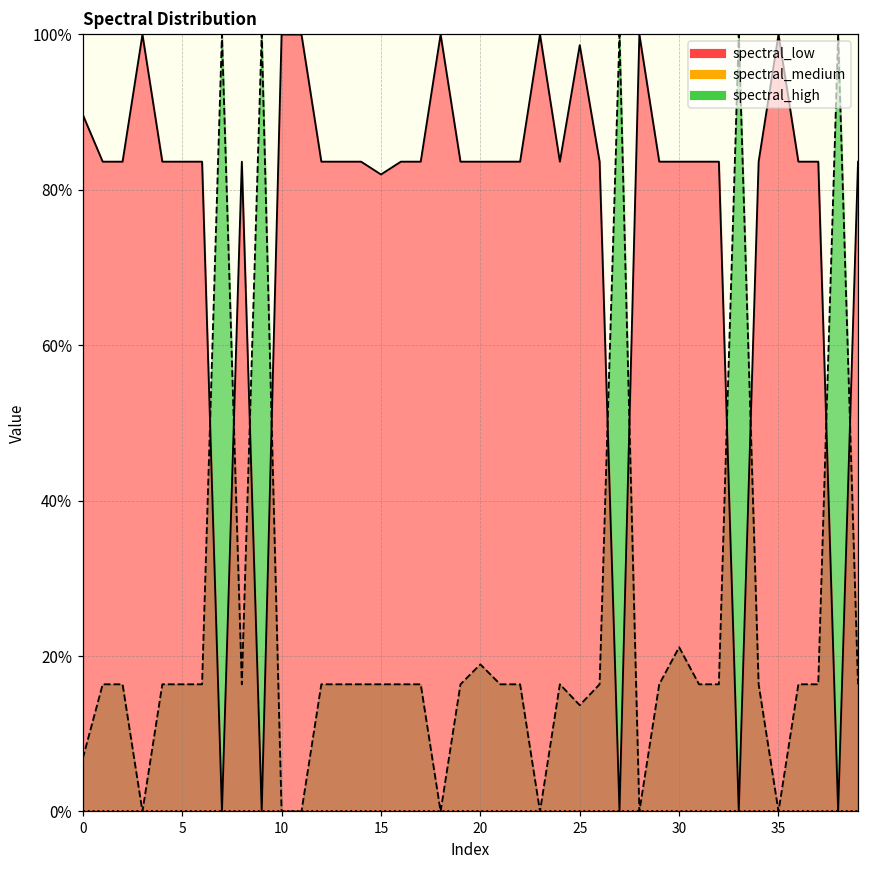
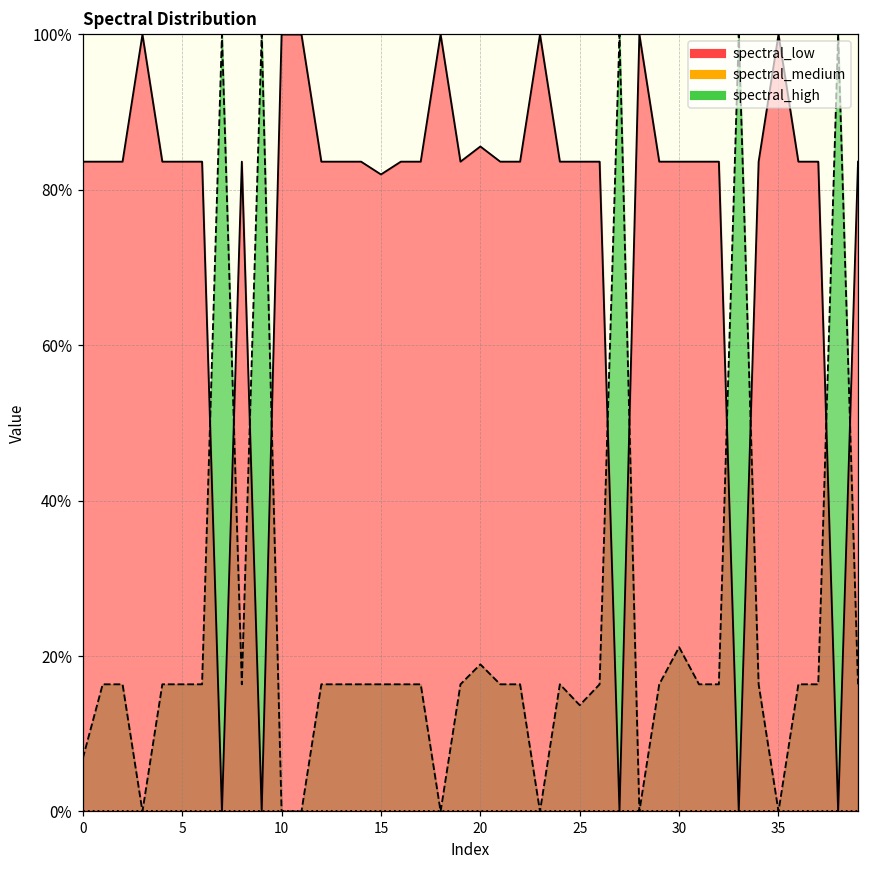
  {
    "spectral_high": {
      "0": "7%",
      "5": "16%",
      "15": "16%",
      "20": "19%",
      "25": "14%",
      "30": "21%"
    },
    "spectral_medium": {
      "0": "0%",
      "5": "0%",
      "15": "0%",
      "20": "0%",
      "25": "0%",
      "30": "0%"
    },
    "spectral_low": {
-     "0": "90%",
+     "0": "84%",
      "5": "84%",
      "10": "100%",
      "15": "82%",
-     "20": "84%",
-     "25": "99%",
+     "20": "86%",
+     "25": "84%",
      "30": "84%",
      "35": "100%"
    }
  }
